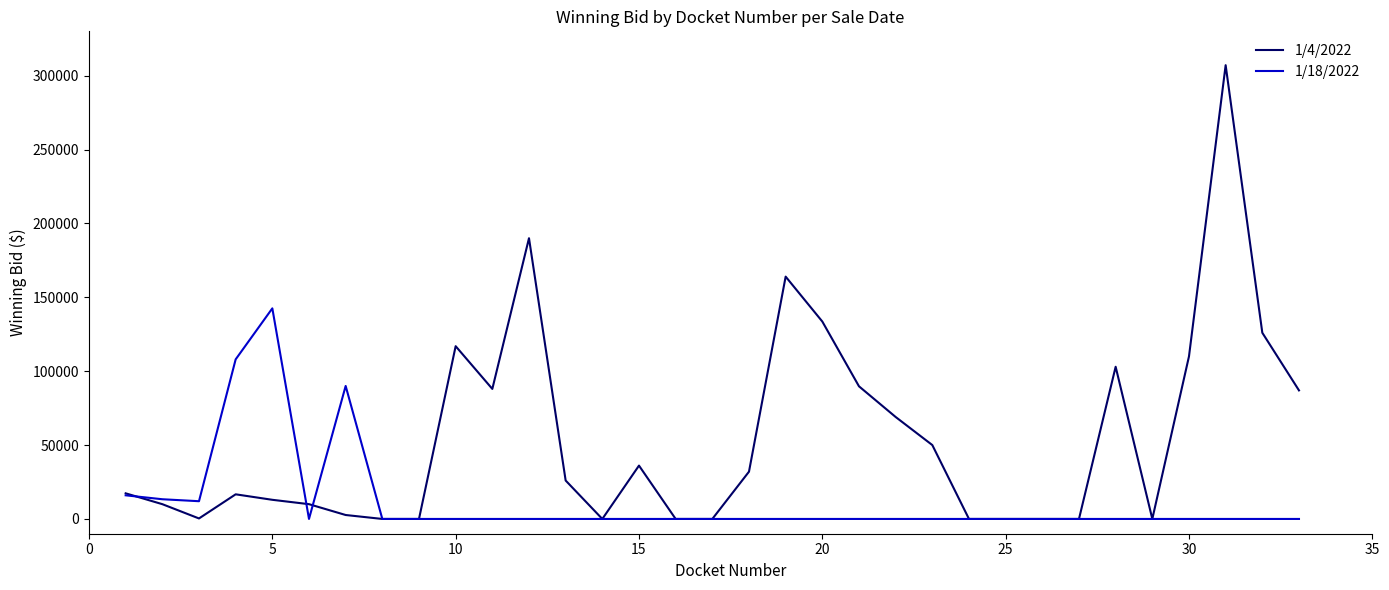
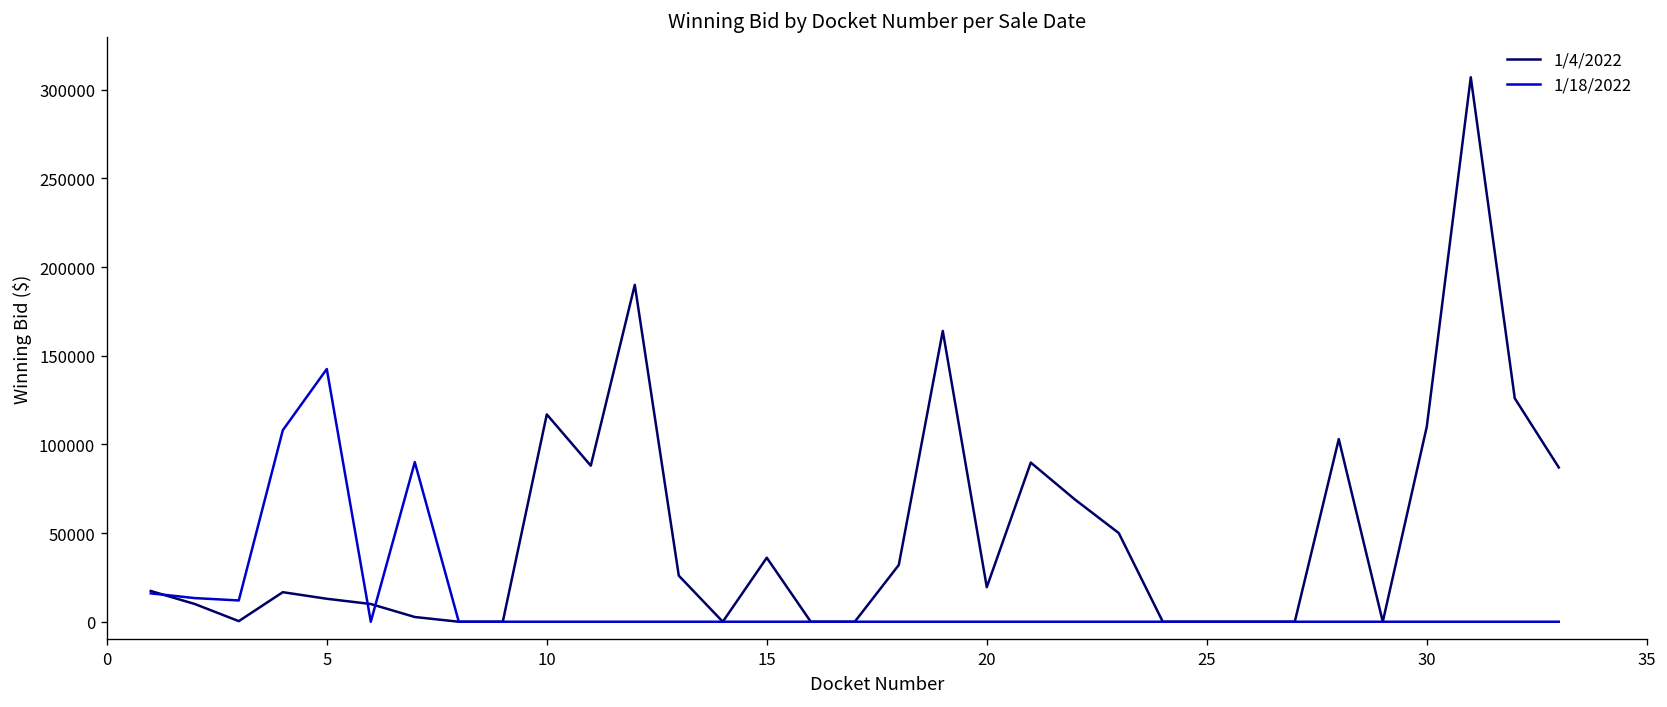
  {
    "1/4/2022": {
      "5": 13000,
      "10": 117000,
      "15": 36000,
-     "20": 134000,
+     "20": 19000,
      "30": 110000
    },
    "1/18/2022": {
      "5": 143000,
      "10": 0,
      "15": 0,
      "20": 0,
      "30": 0
    }
  }
